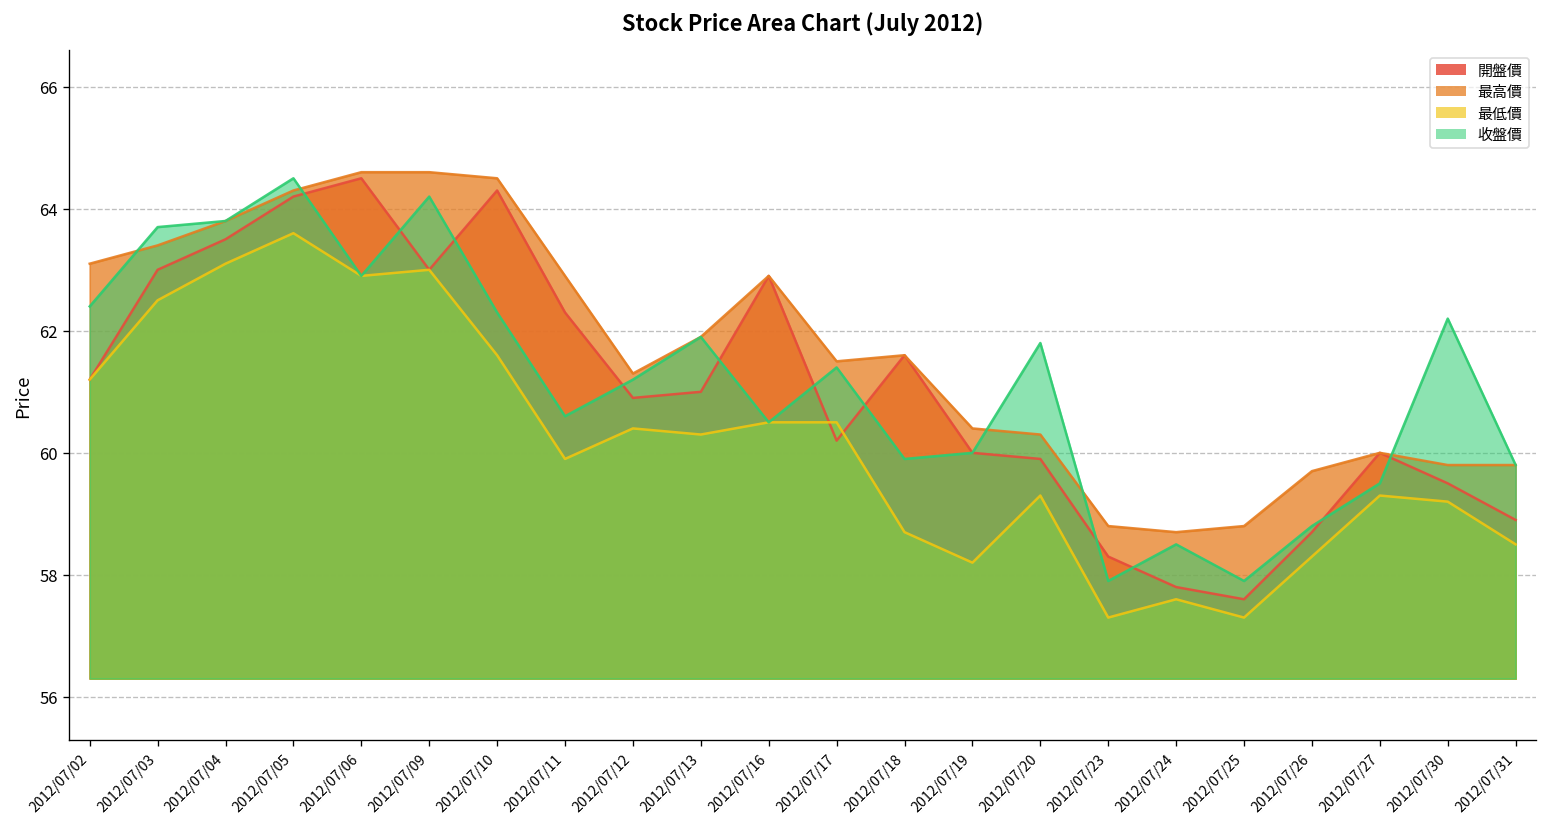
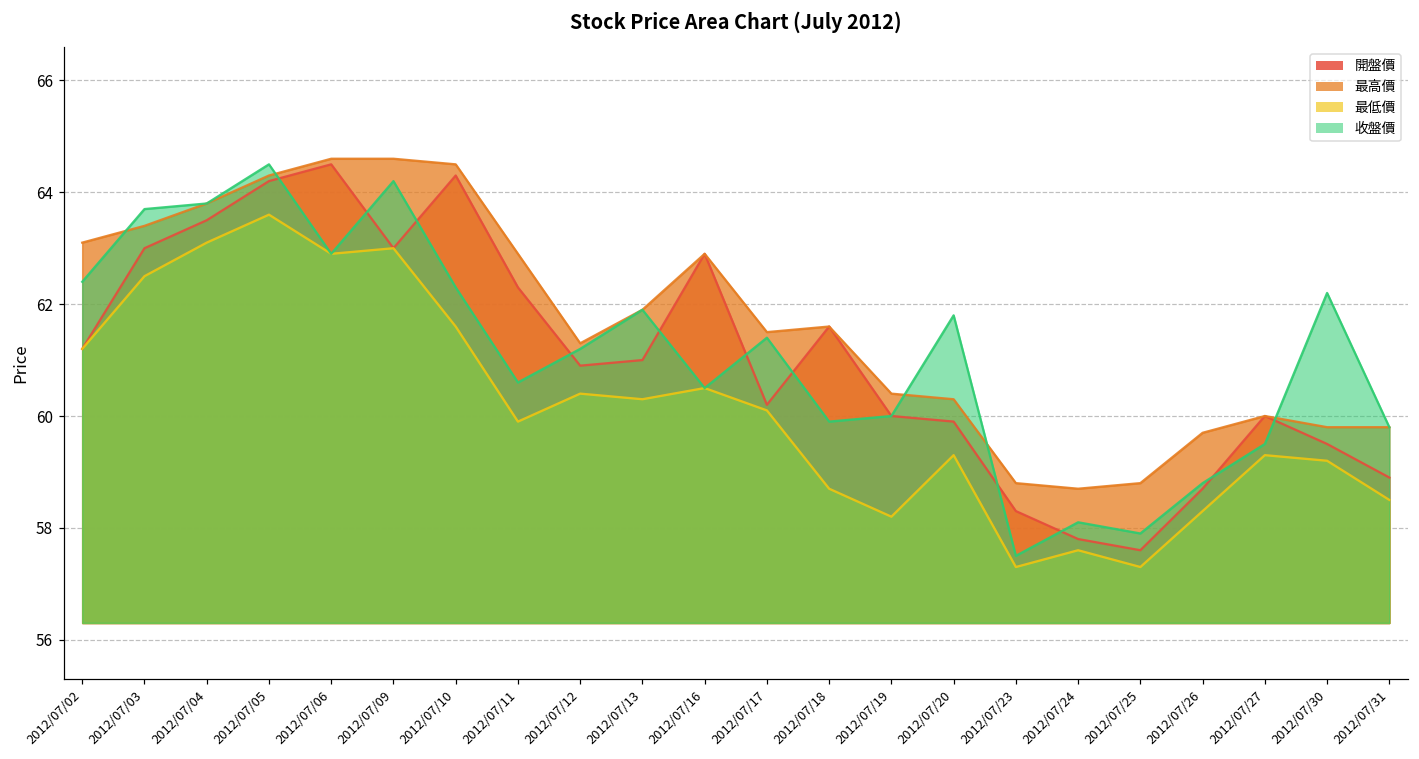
  {
    "最低價": {
      "2012/07/03": 62.5,
      "2012/07/04": 63.1,
      "2012/07/05": 63.6,
      "2012/07/10": 61.6,
      "2012/07/11": 59.9,
      "2012/07/12": 60.4,
      "2012/07/13": 60.3,
-     "2012/07/17": 60.5,
+     "2012/07/17": 60.1,
      "2012/07/18": 58.7,
      "2012/07/19": 58.2,
      "2012/07/20": 59.3,
      "2012/07/23": 57.3,
      "2012/07/24": 57.6,
      "2012/07/25": 57.3,
      "2012/07/26": 58.3,
      "2012/07/27": 59.3,
      "2012/07/30": 59.2,
      "2012/07/31": 58.5
    },
    "收盤價": {
      "2012/07/02": 62.4,
      "2012/07/03": 63.7,
      "2012/07/05": 64.5,
      "2012/07/09": 64.2,
      "2012/07/10": 62.3,
      "2012/07/11": 60.6,
      "2012/07/12": 61.2,
      "2012/07/17": 61.4,
      "2012/07/18": 59.9,
      "2012/07/20": 61.8,
-     "2012/07/23": 57.9,
-     "2012/07/24": 58.5,
+     "2012/07/23": 57.5,
+     "2012/07/24": 58.1,
      "2012/07/25": 57.9,
      "2012/07/26": 58.8,
      "2012/07/27": 59.5,
      "2012/07/30": 62.2
    }
  }
